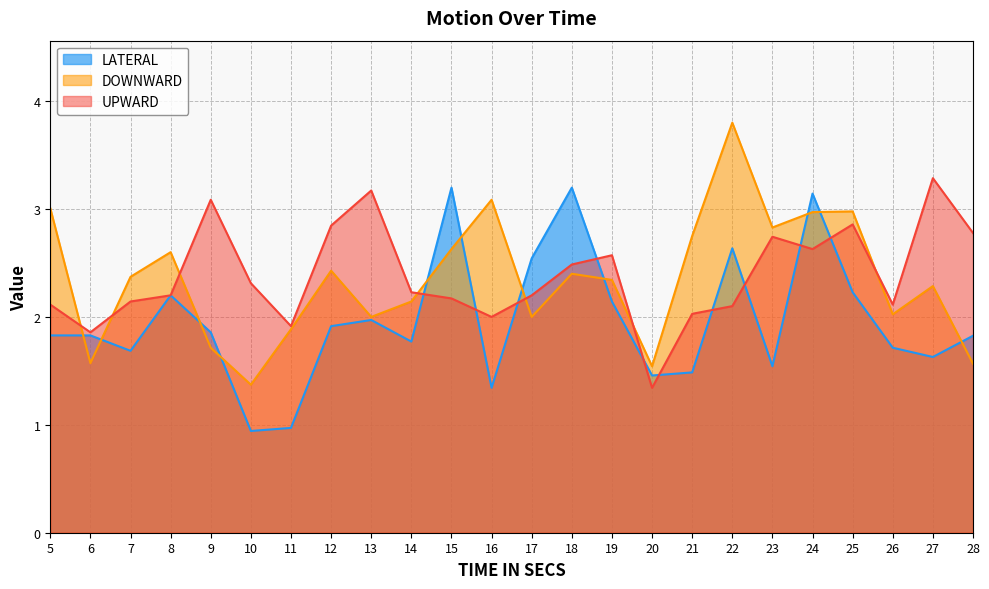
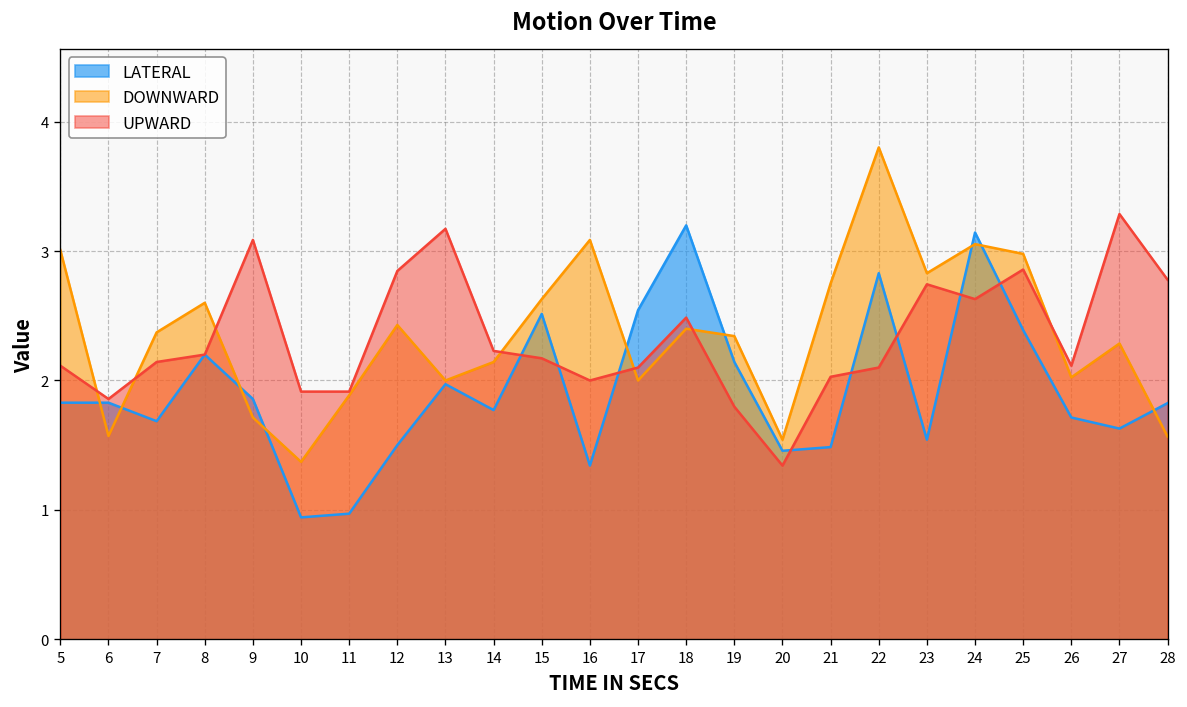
  {
    "LATERAL": {
      "5": 1.83,
      "6": 1.83,
      "7": 1.69,
      "9": 1.86,
      "10": 0.94,
      "11": 0.97,
-     "12": 1.91,
+     "12": 1.50,
      "13": 1.97,
      "14": 1.77,
-     "15": 3.20,
+     "15": 2.51,
      "16": 1.34,
      "17": 2.54,
      "18": 3.20,
      "19": 2.14,
      "20": 1.46,
      "21": 1.49,
-     "22": 2.64,
+     "22": 2.83,
      "23": 1.54,
      "24": 3.14,
-     "25": 2.23,
+     "25": 2.39,
      "26": 1.71,
      "27": 1.63,
      "28": 1.83
    },
    "DOWNWARD": {
      "5": 3.01,
      "6": 1.57,
      "7": 2.37,
      "8": 2.60,
      "9": 1.71,
      "10": 1.37,
      "11": 1.89,
      "12": 2.43,
      "13": 2.00,
      "14": 2.14,
      "15": 2.63,
      "16": 3.09,
      "17": 2.00,
      "18": 2.40,
      "19": 2.34,
      "20": 1.54,
      "21": 2.75,
      "22": 3.80,
      "23": 2.83,
-     "24": 2.97,
+     "24": 3.05,
      "25": 2.98,
      "26": 2.02,
      "27": 2.29,
      "28": 1.57
    },
    "UPWARD": {
      "5": 2.11,
      "6": 1.86,
      "7": 2.14,
      "9": 3.09,
-     "10": 2.31,
+     "10": 1.91,
      "11": 1.91,
      "12": 2.85,
      "13": 3.17,
      "14": 2.23,
      "15": 2.17,
      "16": 2.00,
-     "17": 2.2,
+     "17": 2.1,
      "18": 2.49,
-     "19": 2.57,
+     "19": 1.80,
      "20": 1.34,
      "21": 2.03,
      "22": 2.10,
      "23": 2.74,
      "24": 2.63,
      "25": 2.86,
      "26": 2.11,
      "27": 3.29,
      "28": 2.78
    }
  }
